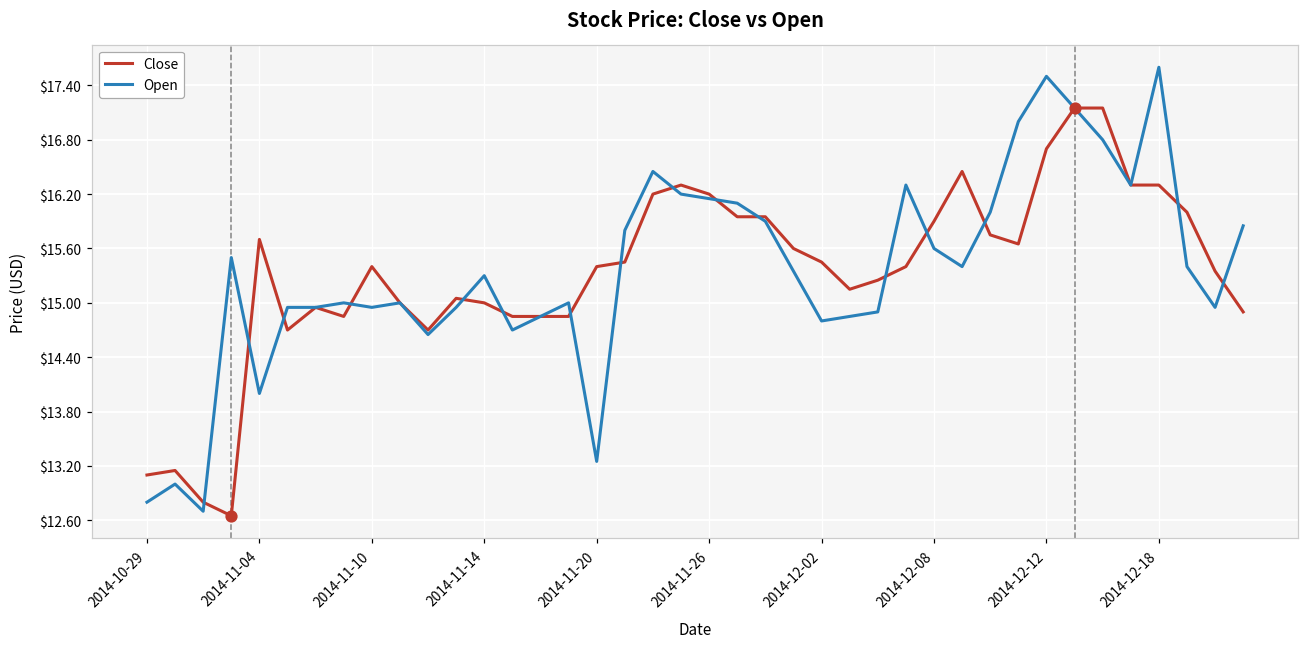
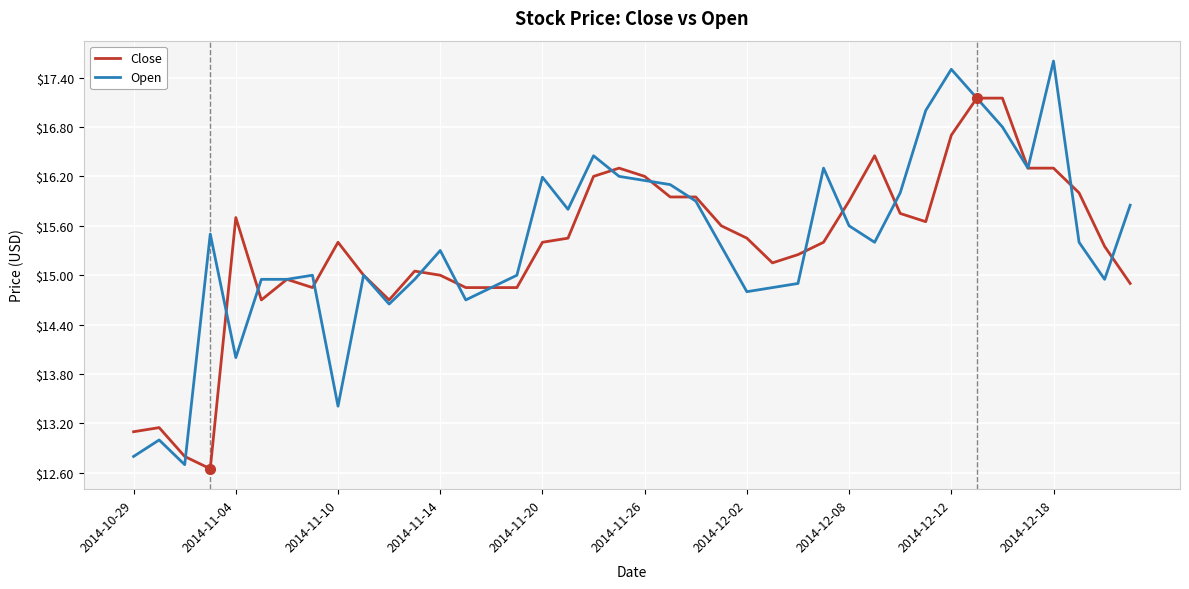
  {
    "Open": {
      "2014-10-29": "$12.8",
      "2014-11-04": "$14.0",
-     "2014-11-10": "$15.0",
+     "2014-11-10": "$13.4",
      "2014-11-14": "$15.3",
-     "2014-11-20": "$13.3",
+     "2014-11-20": "$16.2",
      "2014-11-26": "$16.2",
      "2014-12-02": "$14.8",
      "2014-12-08": "$15.6",
      "2014-12-12": "$17.5",
      "2014-12-18": "$17.6"
    }
  }
